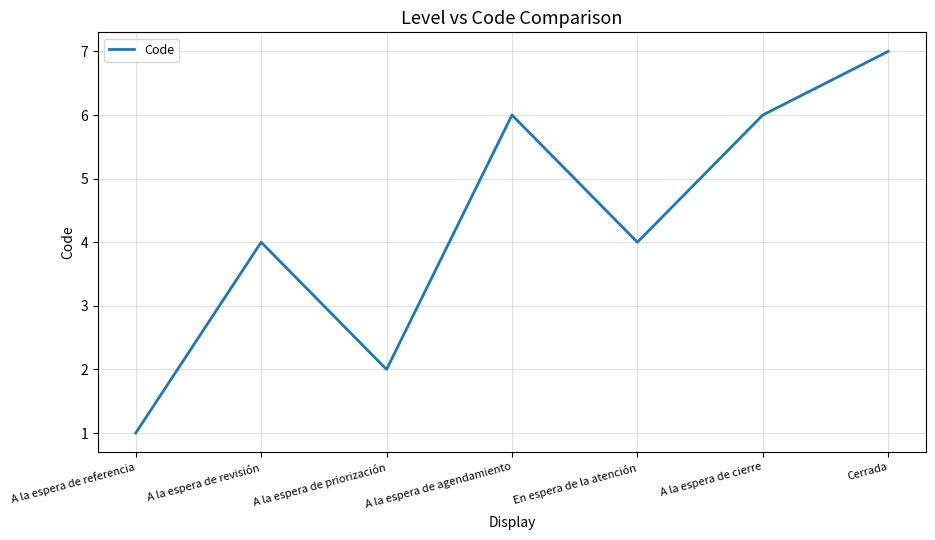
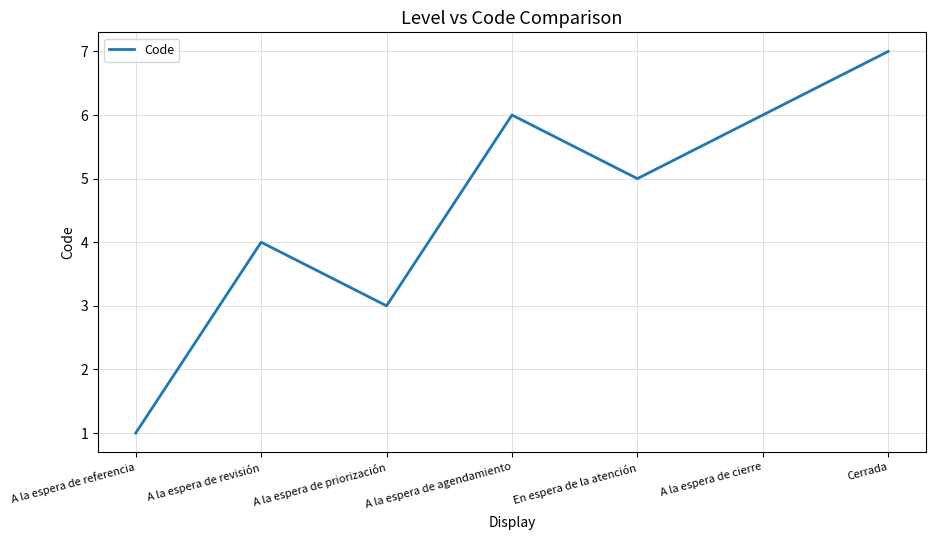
  {
    "A la espera de referencia": 1,
    "A la espera de revisión": 4,
-   "A la espera de priorización": 2,
+   "A la espera de priorización": 3,
    "A la espera de agendamiento": 6,
-   "En espera de la atención": 4,
+   "En espera de la atención": 5,
    "A la espera de cierre": 6,
    "Cerrada": 7
  }
